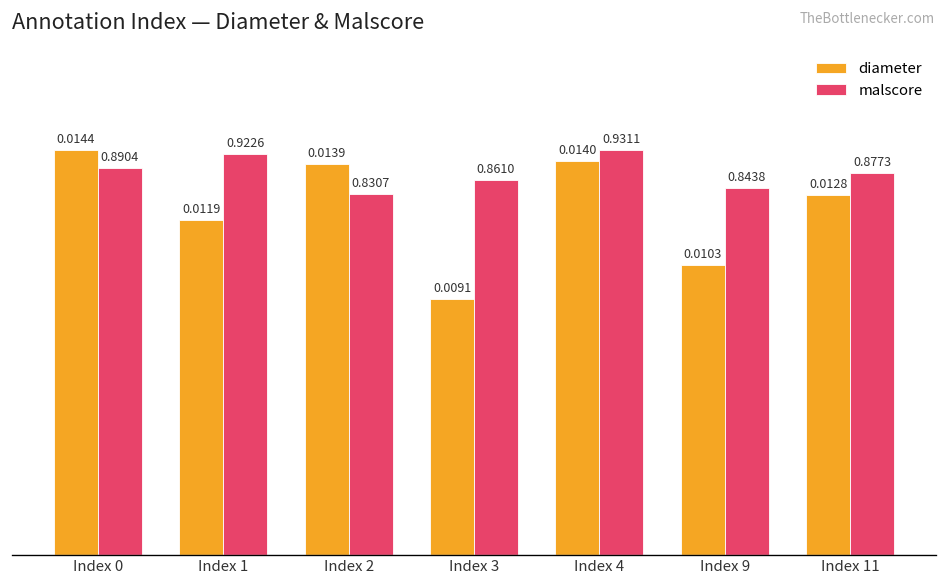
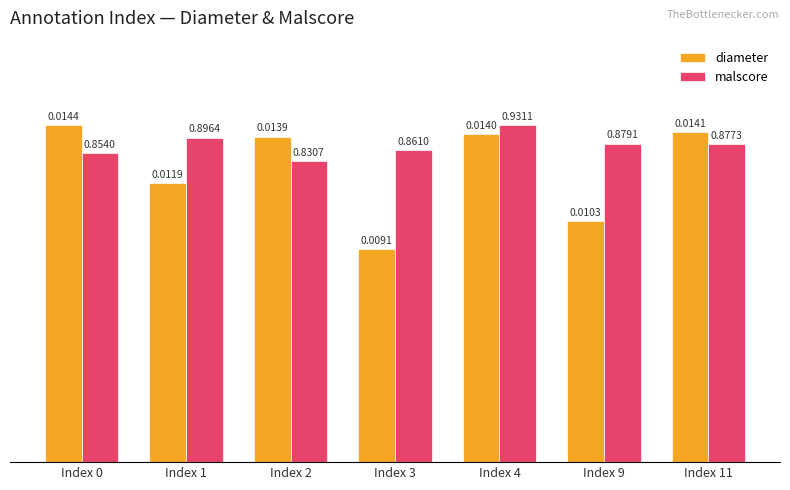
  {
    "diameter": {
-     "Index 11": 0.0128
+     "Index 11": 0.0141
    },
    "malscore": {
-     "Index 0": 0.8904,
-     "Index 1": 0.9226,
-     "Index 9": 0.8438
+     "Index 0": 0.8540,
+     "Index 1": 0.8964,
+     "Index 9": 0.8791
    }
  }
